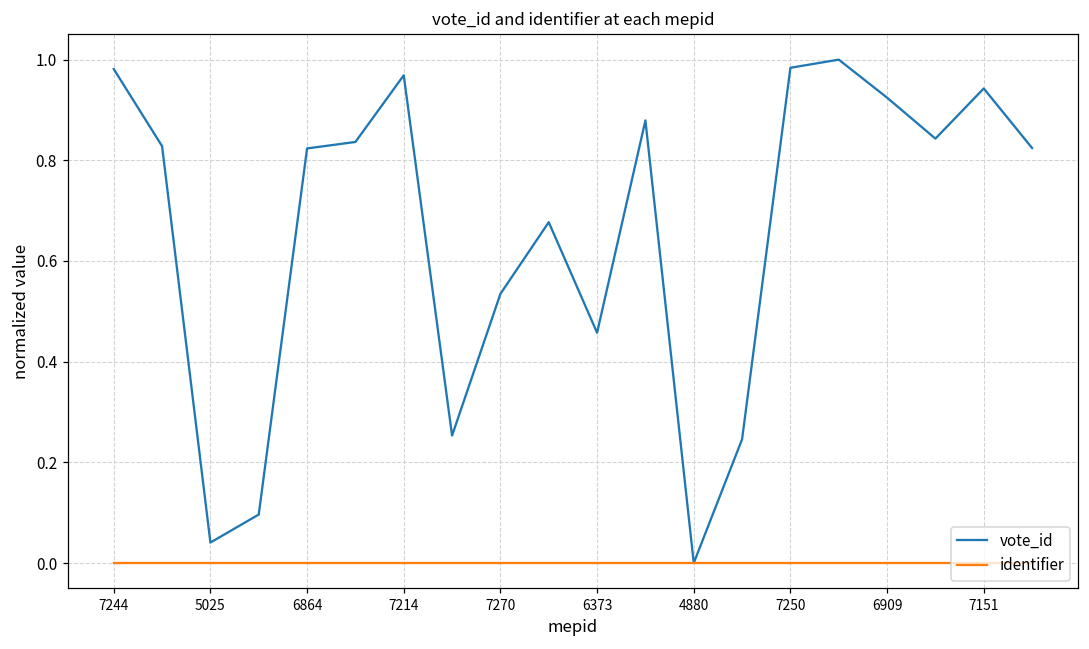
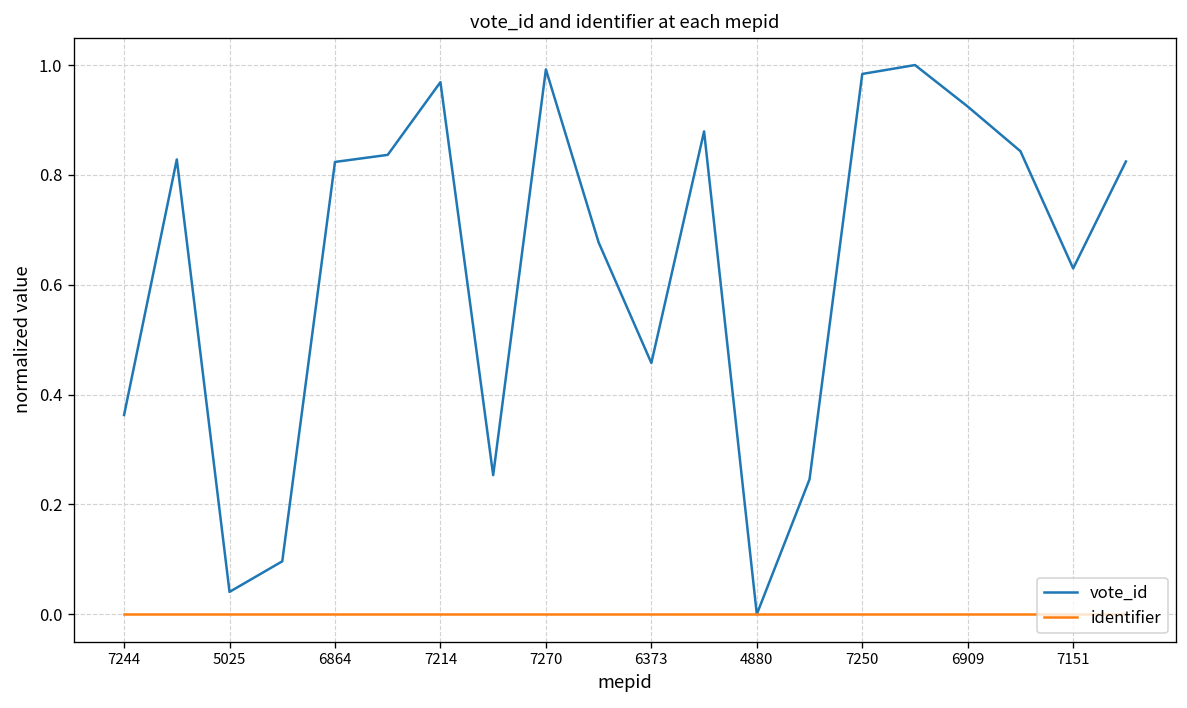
  {
    "vote_id": {
-     "7244": 0.98,
+     "7244": 0.36,
      "5025": 0.04,
      "6864": 0.82,
      "7214": 0.97,
-     "7270": 0.53,
+     "7270": 0.99,
      "6373": 0.46,
      "7250": 0.98,
      "6909": 0.92,
-     "7151": 0.94
+     "7151": 0.63
    },
    "identifier": {
      "7244": 0.00,
      "5025": 0.00,
      "6864": 0.00,
      "7214": 0.00,
      "7270": 0.00,
      "6373": 0.00,
      "7250": 0.00,
      "6909": 0.00
    }
  }
